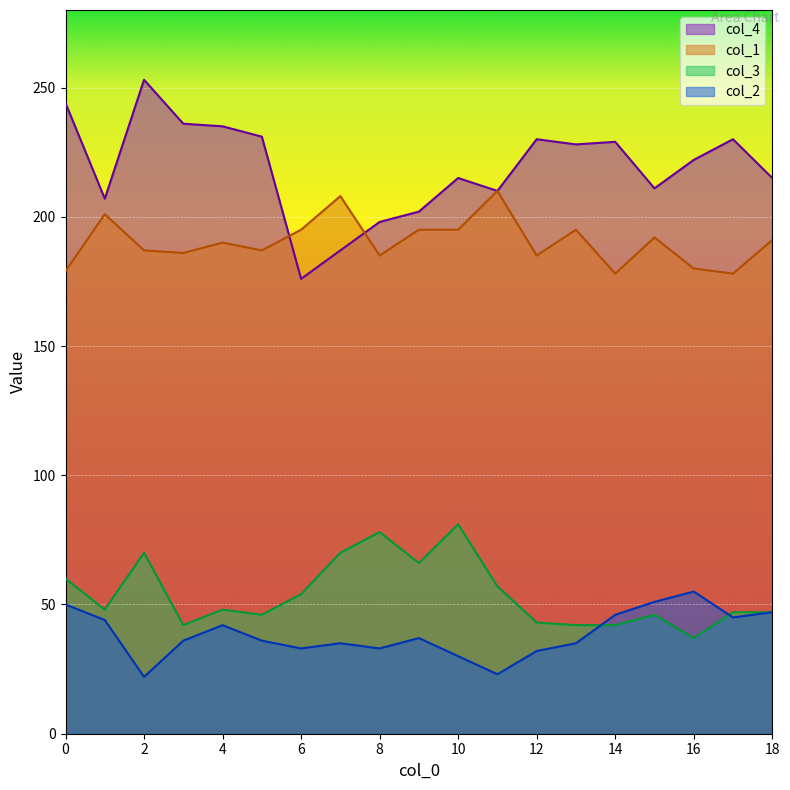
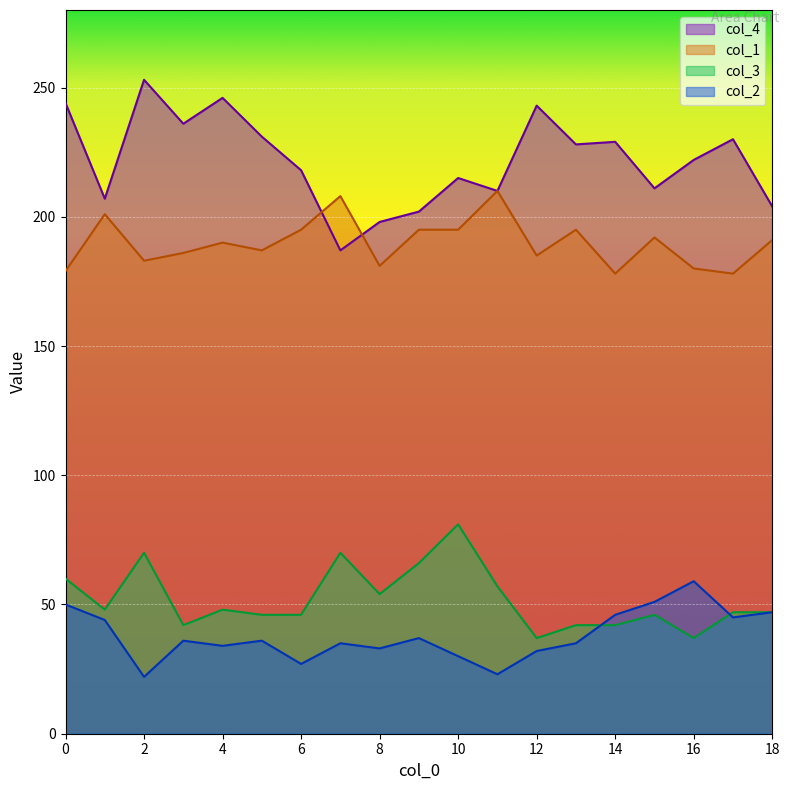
  {
    "col_4": {
      "0": 244,
      "2": 253,
-     "4": 235,
-     "6": 176,
+     "4": 246,
+     "6": 218,
      "8": 198,
      "10": 215,
-     "12": 230,
+     "12": 243,
      "14": 229,
      "16": 222,
-     "18": 215
+     "18": 204
    },
    "col_1": {
      "0": 179,
-     "2": 187,
+     "2": 183,
      "4": 190,
      "6": 195,
-     "8": 185,
+     "8": 181,
      "10": 195,
      "12": 185,
      "14": 178,
      "16": 180,
      "18": 191
    },
    "col_3": {
      "0": 60,
      "2": 70,
      "4": 48,
-     "6": 54,
-     "8": 78,
+     "6": 46,
+     "8": 54,
      "10": 81,
-     "12": 43,
+     "12": 37,
      "14": 42,
      "16": 37
    },
    "col_2": {
      "0": 50,
      "2": 22,
-     "4": 42,
-     "6": 33,
+     "4": 34,
+     "6": 27,
      "8": 33,
      "10": 30,
      "12": 32,
      "14": 46,
-     "16": 55
+     "16": 59
    }
  }
